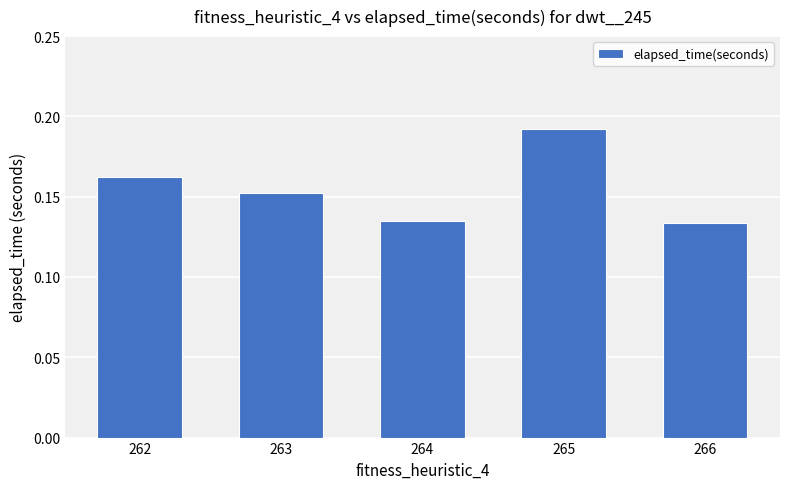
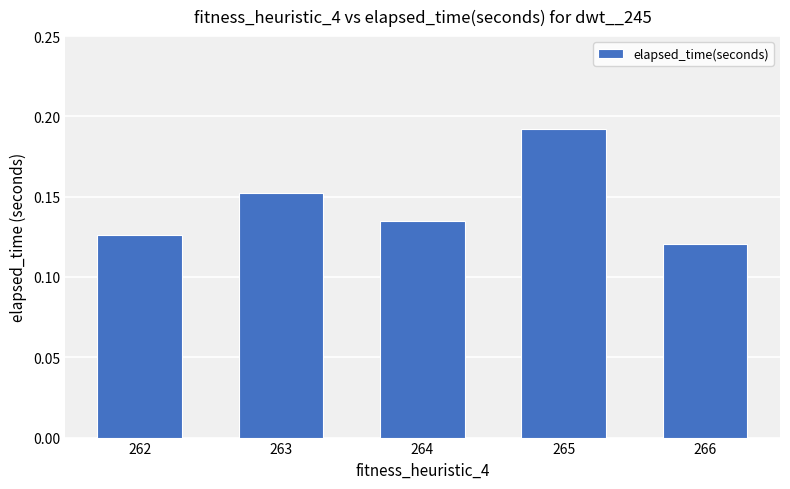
  {
-   "262": 0.162,
+   "262": 0.126,
    "263": 0.152,
    "264": 0.135,
    "265": 0.192,
-   "266": 0.134
+   "266": 0.121
  }
